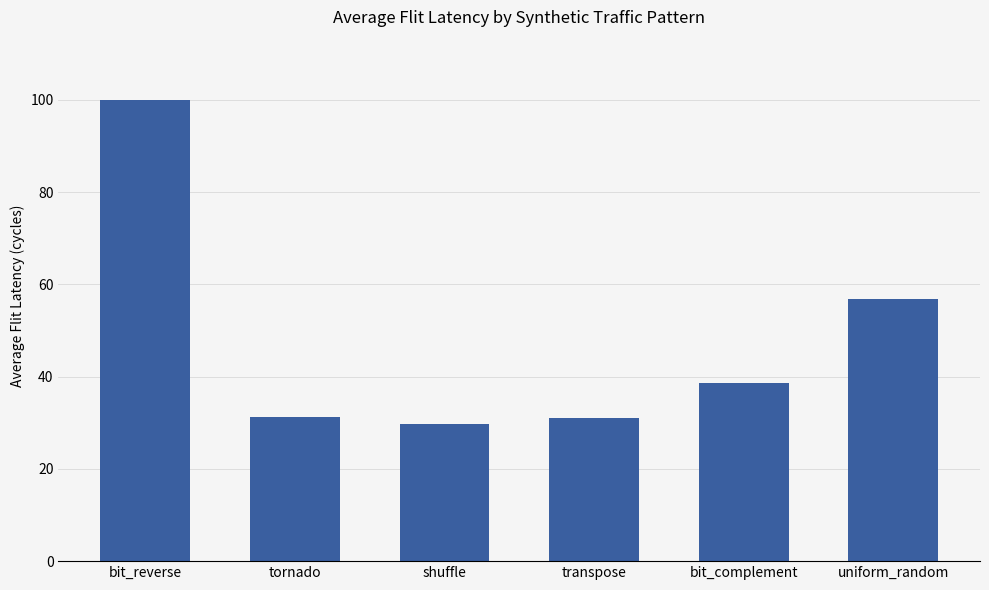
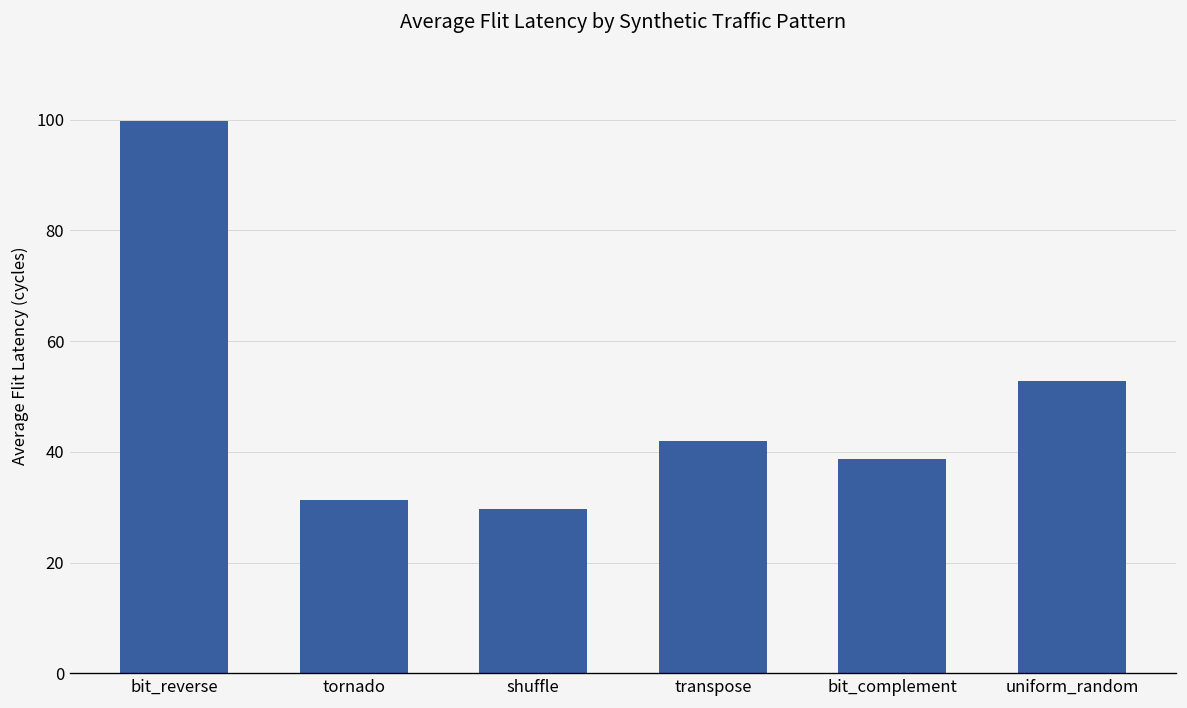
  {
    "bit_reverse": 100,
    "tornado": 31,
    "shuffle": 30,
-   "transpose": 31,
+   "transpose": 42,
    "bit_complement": 39,
-   "uniform_random": 57
+   "uniform_random": 53
  }
